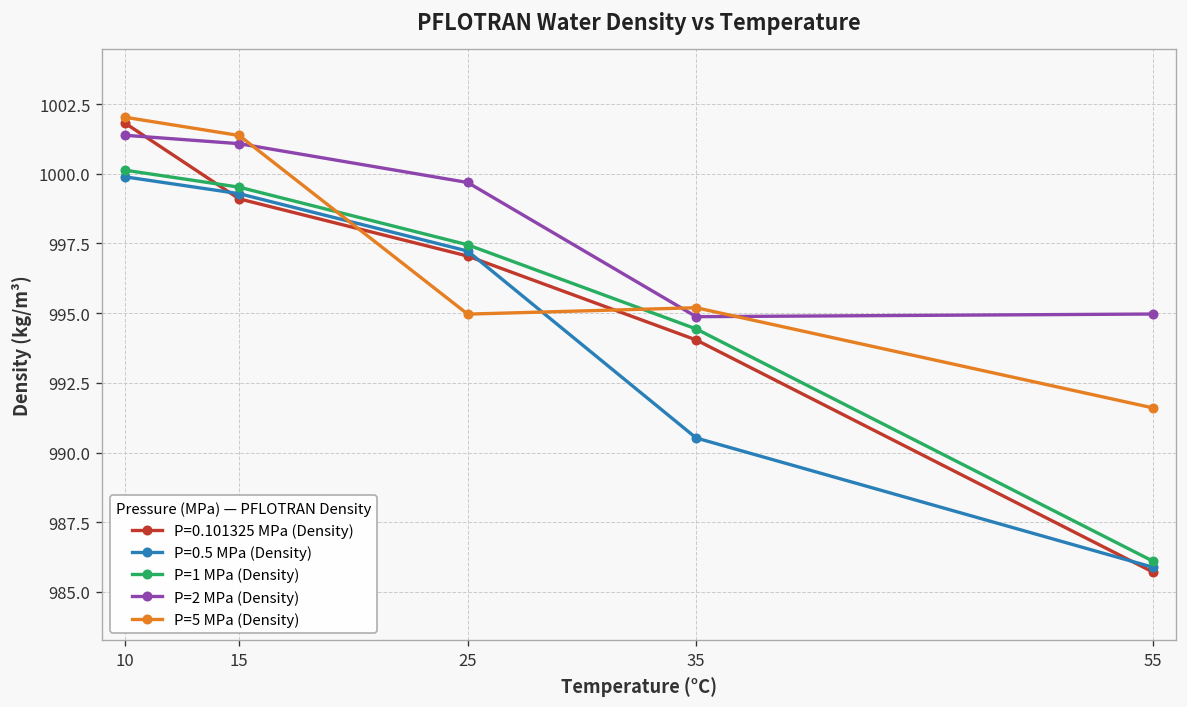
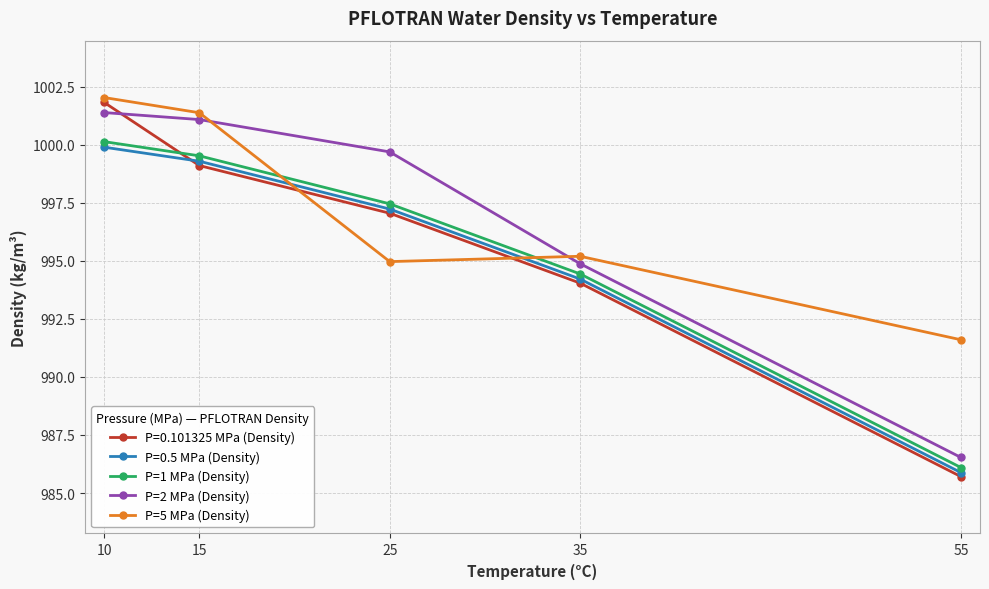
  {
    "P=0.101325 MPa (Density)": {
      "10": 1001.8,
      "15": 999.1,
      "25": 997.0,
      "35": 994.0,
      "55": 985.7
    },
    "P=0.5 MPa (Density)": {
      "10": 999.9,
      "15": 999.3,
      "25": 997.2,
-     "35": 990.5,
+     "35": 994.2,
      "55": 985.9
    },
    "P=1 MPa (Density)": {
      "10": 1000.1,
      "15": 999.5,
      "25": 997.5,
      "35": 994.4,
      "55": 986.1
    },
    "P=2 MPa (Density)": {
      "10": 1001.4,
      "15": 1001.1,
      "25": 999.7,
      "35": 994.9,
-     "55": 995.0
+     "55": 986.5
    },
    "P=5 MPa (Density)": {
      "10": 1002.0,
      "15": 1001.4,
      "25": 995.0,
      "35": 995.2,
      "55": 991.6
    }
  }
